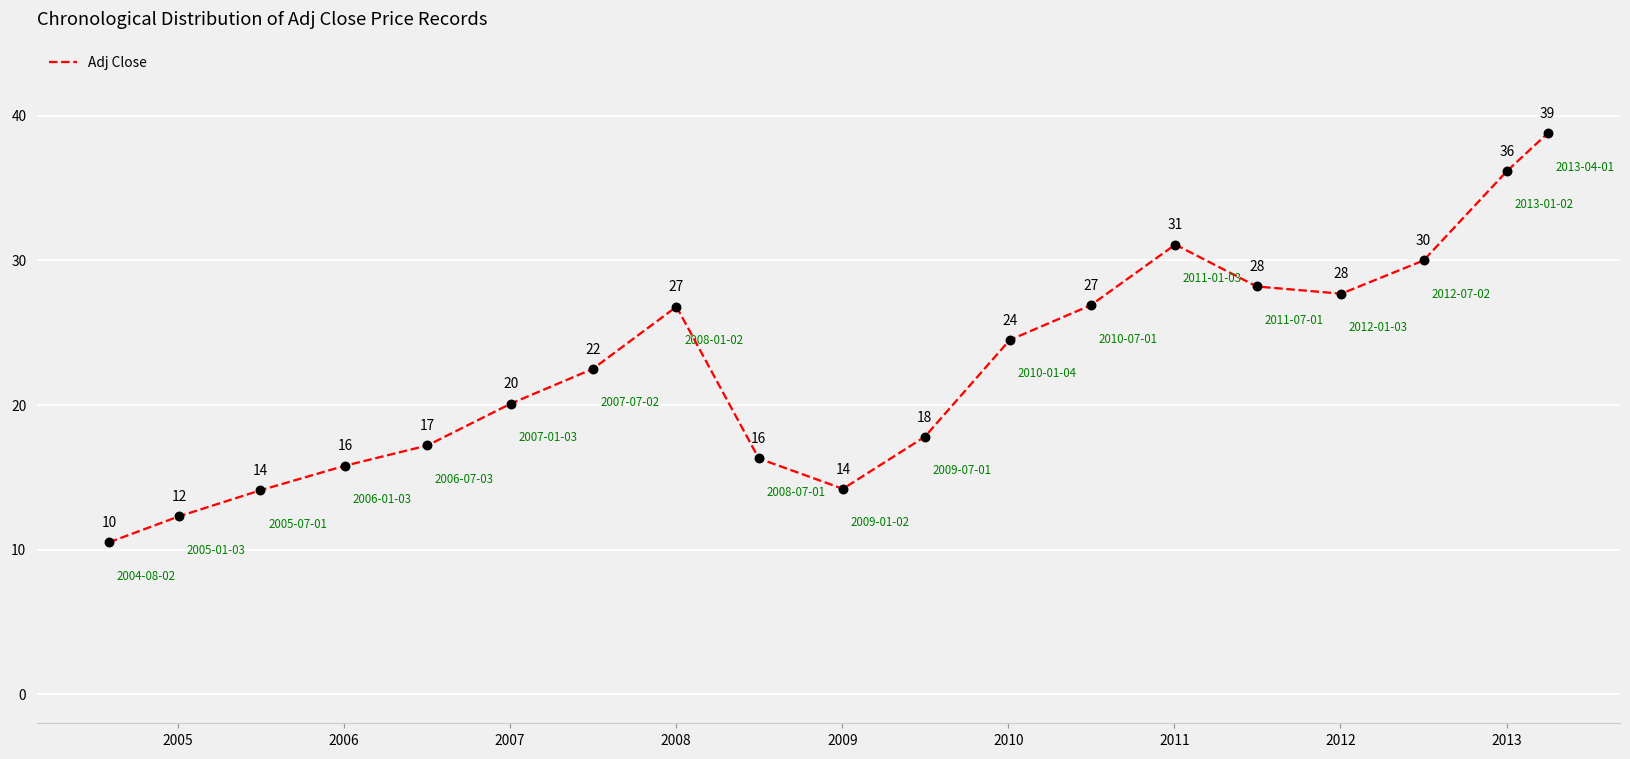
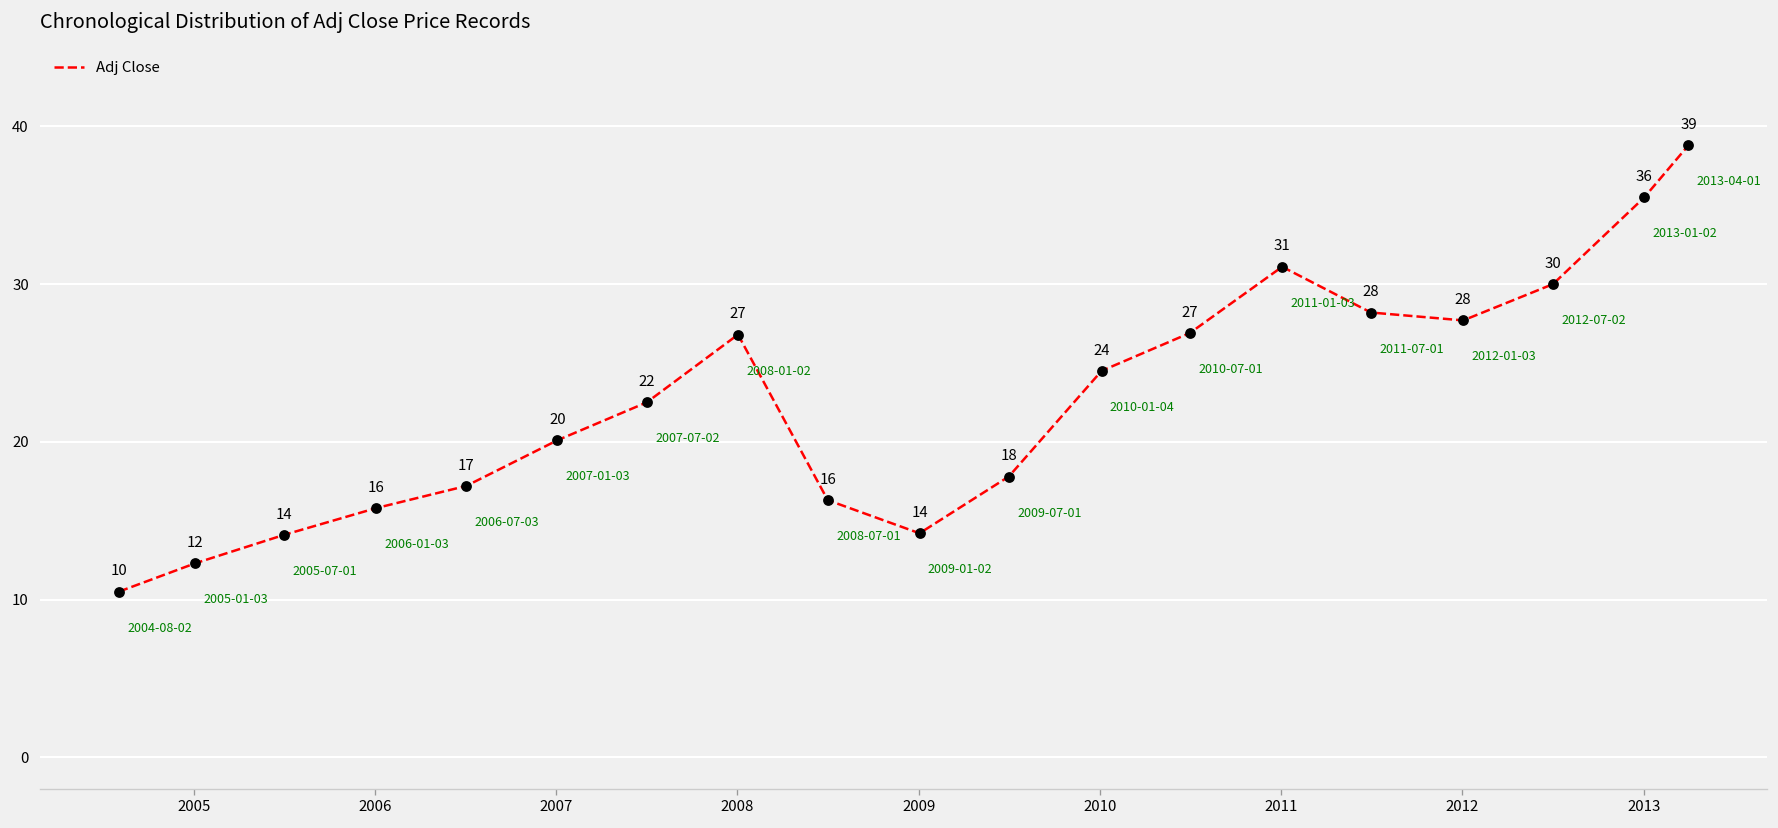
  {
-   "2013": 36.2
+   "2013": 35.5
  }
